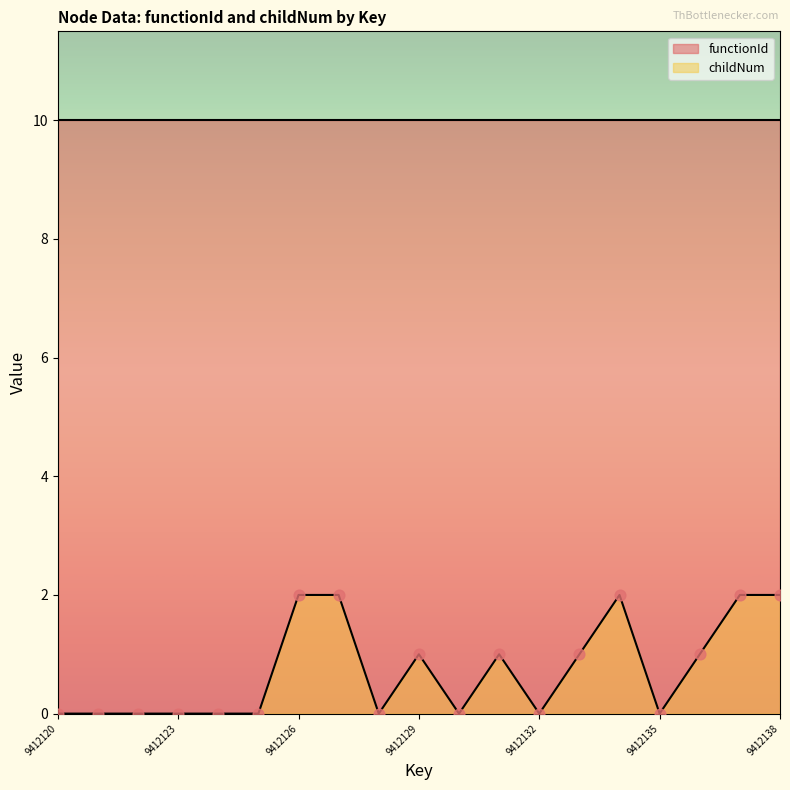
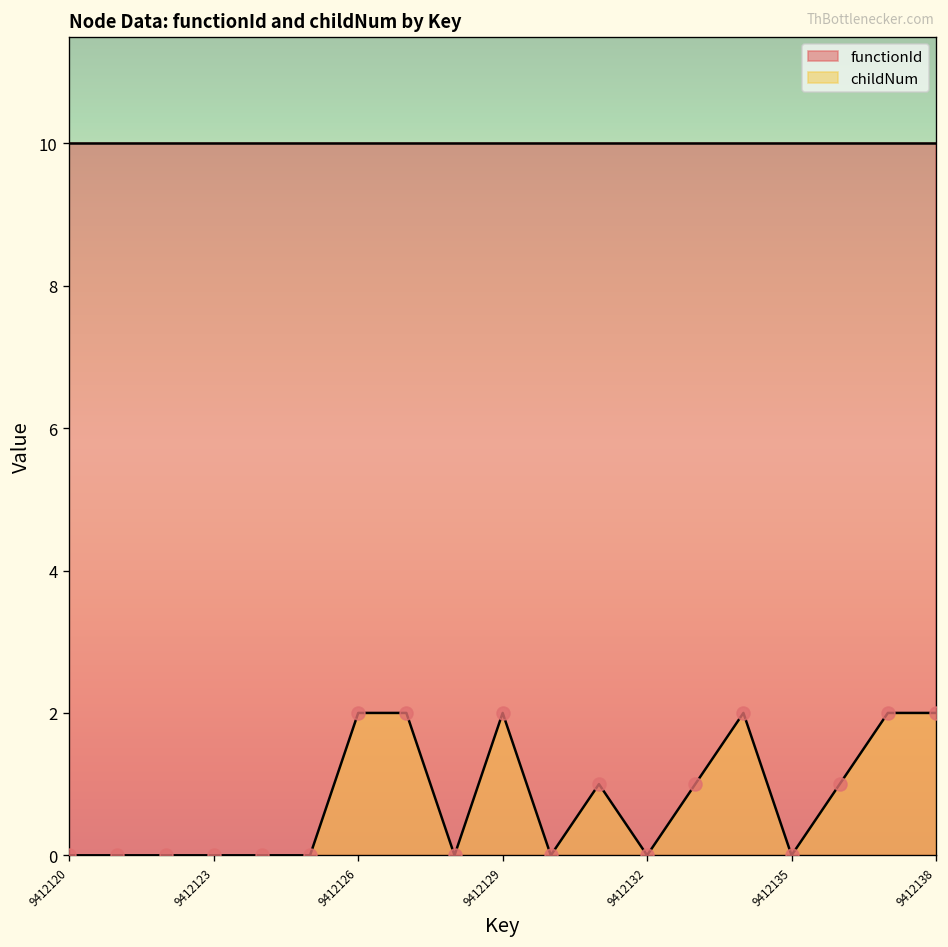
  {
    "functionId": {
      "9412120": 10,
      "9412123": 10,
      "9412126": 10,
      "9412129": 10,
      "9412132": 10,
      "9412135": 10,
      "9412138": 10
    },
    "childNum": {
      "9412120": 0,
      "9412123": 0,
      "9412126": 2,
-     "9412129": 1,
+     "9412129": 2,
      "9412132": 0,
      "9412135": 0,
      "9412138": 2
    }
  }
